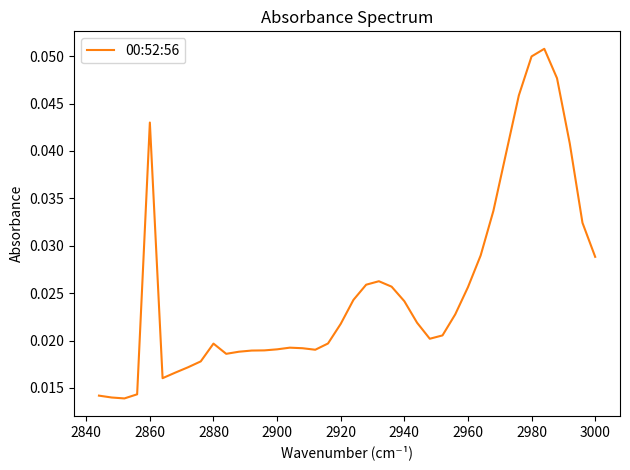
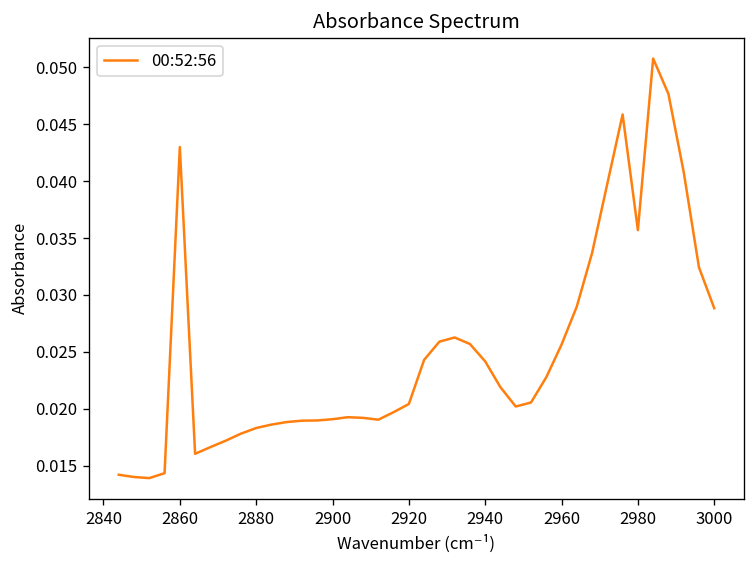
  {
    "2860": 0.043,
-   "2880": 0.020,
+   "2880": 0.018,
    "2900": 0.019,
-   "2920": 0.022,
+   "2920": 0.020,
    "2940": 0.024,
    "2960": 0.026,
-   "2980": 0.050,
+   "2980": 0.036,
    "3000": 0.029
  }
